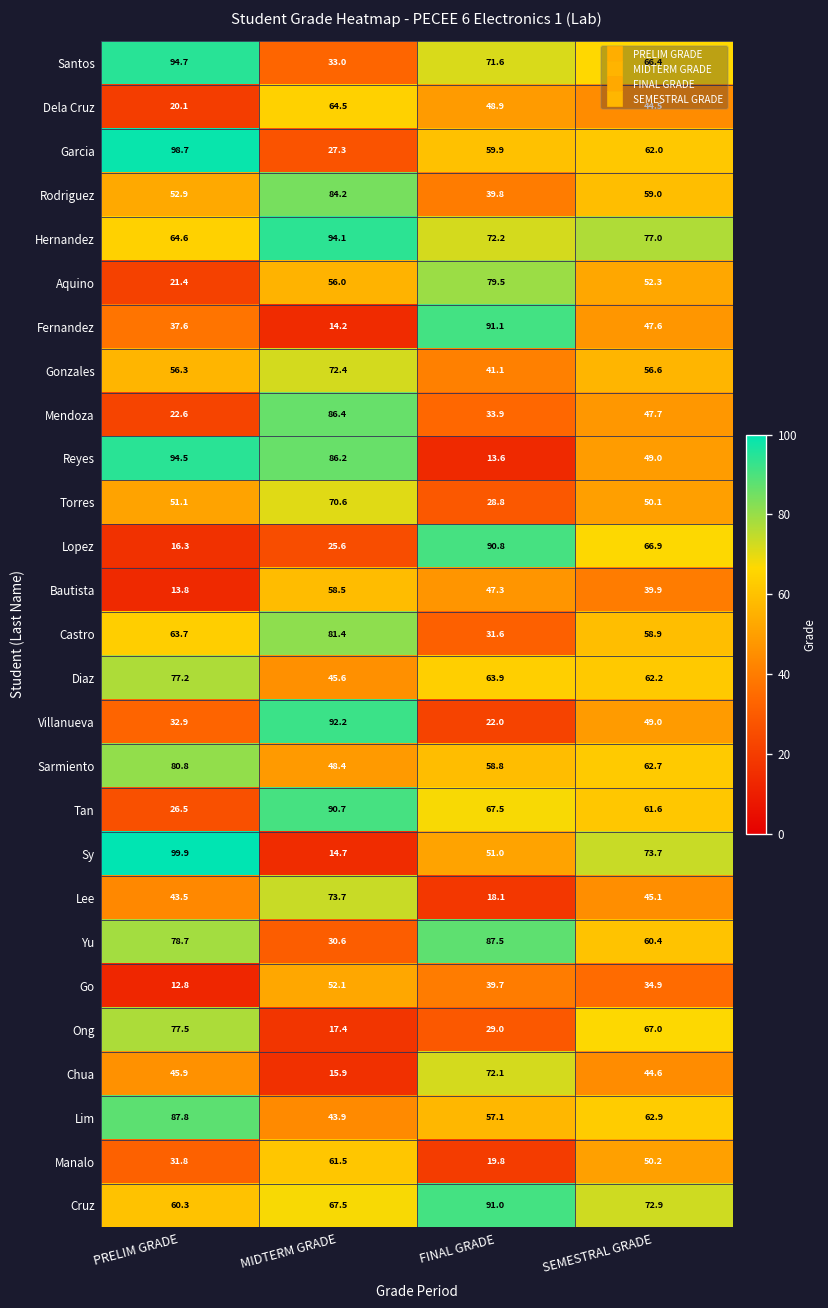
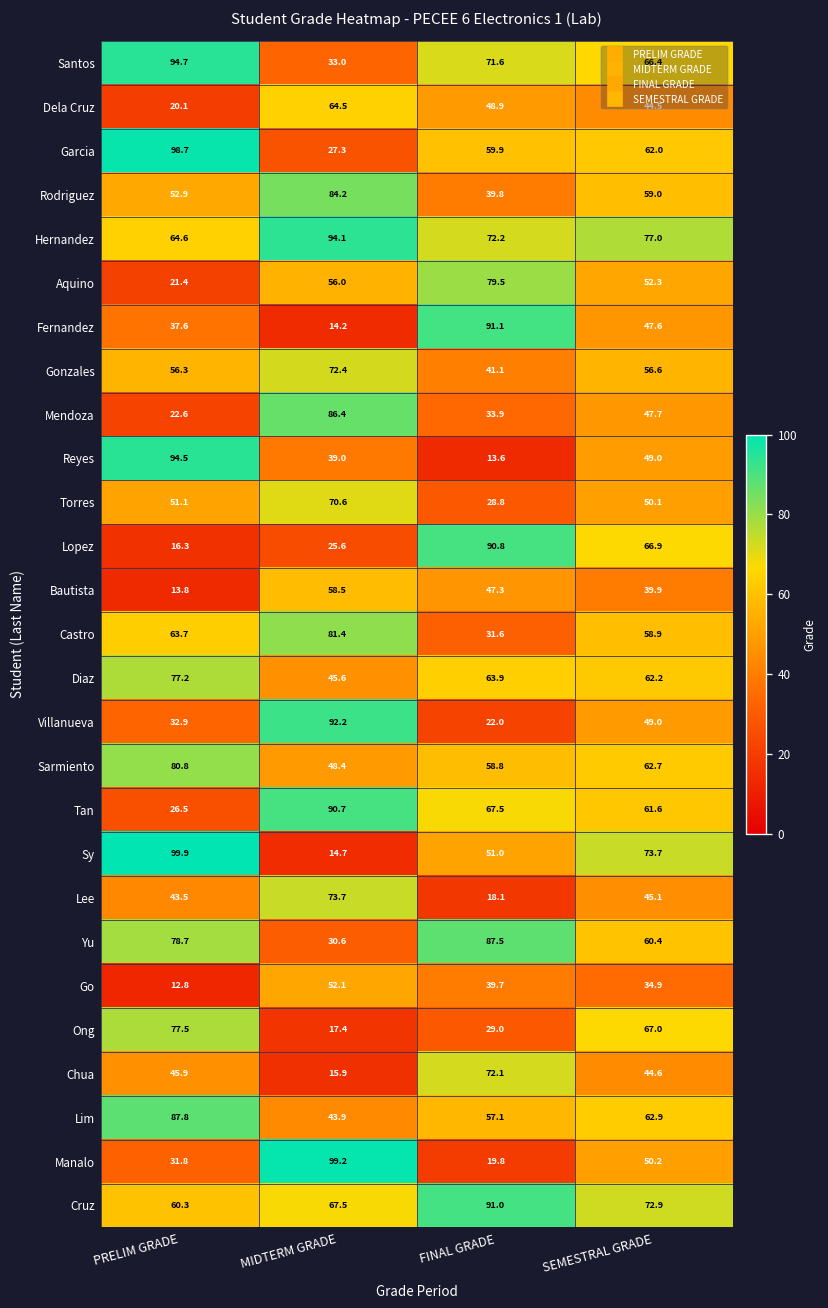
  {
    "Santos": {
      "PRELIM GRADE": 94.7,
      "MIDTERM GRADE": 33.0,
      "FINAL GRADE": 71.6
    },
    "Dela Cruz": {
      "PRELIM GRADE": 20.1,
      "MIDTERM GRADE": 64.5,
      "FINAL GRADE": 48.9
    },
    "Garcia": {
      "PRELIM GRADE": 98.7,
      "MIDTERM GRADE": 27.3,
      "FINAL GRADE": 59.9,
      "SEMESTRAL GRADE": 62.0
    },
    "Rodriguez": {
      "PRELIM GRADE": 52.9,
      "MIDTERM GRADE": 84.2,
      "FINAL GRADE": 39.8,
      "SEMESTRAL GRADE": 59.0
    },
    "Hernandez": {
      "PRELIM GRADE": 64.6,
      "MIDTERM GRADE": 94.1,
      "FINAL GRADE": 72.2,
      "SEMESTRAL GRADE": 77.0
    },
    "Aquino": {
      "PRELIM GRADE": 21.4,
      "MIDTERM GRADE": 56.0,
      "FINAL GRADE": 79.5,
      "SEMESTRAL GRADE": 52.3
    },
    "Fernandez": {
      "PRELIM GRADE": 37.6,
      "MIDTERM GRADE": 14.2,
      "FINAL GRADE": 91.1,
      "SEMESTRAL GRADE": 47.6
    },
    "Gonzales": {
      "PRELIM GRADE": 56.3,
      "MIDTERM GRADE": 72.4,
      "FINAL GRADE": 41.1,
      "SEMESTRAL GRADE": 56.6
    },
    "Mendoza": {
      "PRELIM GRADE": 22.6,
      "MIDTERM GRADE": 86.4,
      "FINAL GRADE": 33.9,
      "SEMESTRAL GRADE": 47.7
    },
    "Reyes": {
      "PRELIM GRADE": 94.5,
-     "MIDTERM GRADE": 86.2,
+     "MIDTERM GRADE": 39.0,
      "FINAL GRADE": 13.6,
      "SEMESTRAL GRADE": 49.0
    },
    "Torres": {
      "PRELIM GRADE": 51.1,
      "MIDTERM GRADE": 70.6,
      "FINAL GRADE": 28.8,
      "SEMESTRAL GRADE": 50.1
    },
    "Lopez": {
      "PRELIM GRADE": 16.3,
      "MIDTERM GRADE": 25.6,
      "FINAL GRADE": 90.8,
      "SEMESTRAL GRADE": 66.9
    },
    "Bautista": {
      "PRELIM GRADE": 13.8,
      "MIDTERM GRADE": 58.5,
      "FINAL GRADE": 47.3,
      "SEMESTRAL GRADE": 39.9
    },
    "Castro": {
      "PRELIM GRADE": 63.7,
      "MIDTERM GRADE": 81.4,
      "FINAL GRADE": 31.6,
      "SEMESTRAL GRADE": 58.9
    },
    "Diaz": {
      "PRELIM GRADE": 77.2,
      "MIDTERM GRADE": 45.6,
      "FINAL GRADE": 63.9,
      "SEMESTRAL GRADE": 62.2
    },
    "Villanueva": {
      "PRELIM GRADE": 32.9,
      "MIDTERM GRADE": 92.2,
      "FINAL GRADE": 22.0,
      "SEMESTRAL GRADE": 49.0
    },
    "Sarmiento": {
      "PRELIM GRADE": 80.8,
      "MIDTERM GRADE": 48.4,
      "FINAL GRADE": 58.8,
      "SEMESTRAL GRADE": 62.7
    },
    "Tan": {
      "PRELIM GRADE": 26.5,
      "MIDTERM GRADE": 90.7,
      "FINAL GRADE": 67.5,
      "SEMESTRAL GRADE": 61.6
    },
    "Sy": {
      "PRELIM GRADE": 99.9,
      "MIDTERM GRADE": 14.7,
      "FINAL GRADE": 51.0,
      "SEMESTRAL GRADE": 73.7
    },
    "Lee": {
      "PRELIM GRADE": 43.5,
      "MIDTERM GRADE": 73.7,
      "FINAL GRADE": 18.1,
      "SEMESTRAL GRADE": 45.1
    },
    "Yu": {
      "PRELIM GRADE": 78.7,
      "MIDTERM GRADE": 30.6,
      "FINAL GRADE": 87.5,
      "SEMESTRAL GRADE": 60.4
    },
    "Go": {
      "PRELIM GRADE": 12.8,
      "MIDTERM GRADE": 52.1,
      "FINAL GRADE": 39.7,
      "SEMESTRAL GRADE": 34.9
    },
    "Ong": {
      "PRELIM GRADE": 77.5,
      "MIDTERM GRADE": 17.4,
      "FINAL GRADE": 29.0,
      "SEMESTRAL GRADE": 67.0
    },
    "Chua": {
      "PRELIM GRADE": 45.9,
      "MIDTERM GRADE": 15.9,
      "FINAL GRADE": 72.1,
      "SEMESTRAL GRADE": 44.6
    },
    "Lim": {
      "PRELIM GRADE": 87.8,
      "MIDTERM GRADE": 43.9,
      "FINAL GRADE": 57.1,
      "SEMESTRAL GRADE": 62.9
    },
    "Manalo": {
      "PRELIM GRADE": 31.8,
-     "MIDTERM GRADE": 61.5,
+     "MIDTERM GRADE": 99.2,
      "FINAL GRADE": 19.8,
      "SEMESTRAL GRADE": 50.2
    },
    "Cruz": {
      "PRELIM GRADE": 60.3,
      "MIDTERM GRADE": 67.5,
      "FINAL GRADE": 91.0,
      "SEMESTRAL GRADE": 72.9
    }
  }
